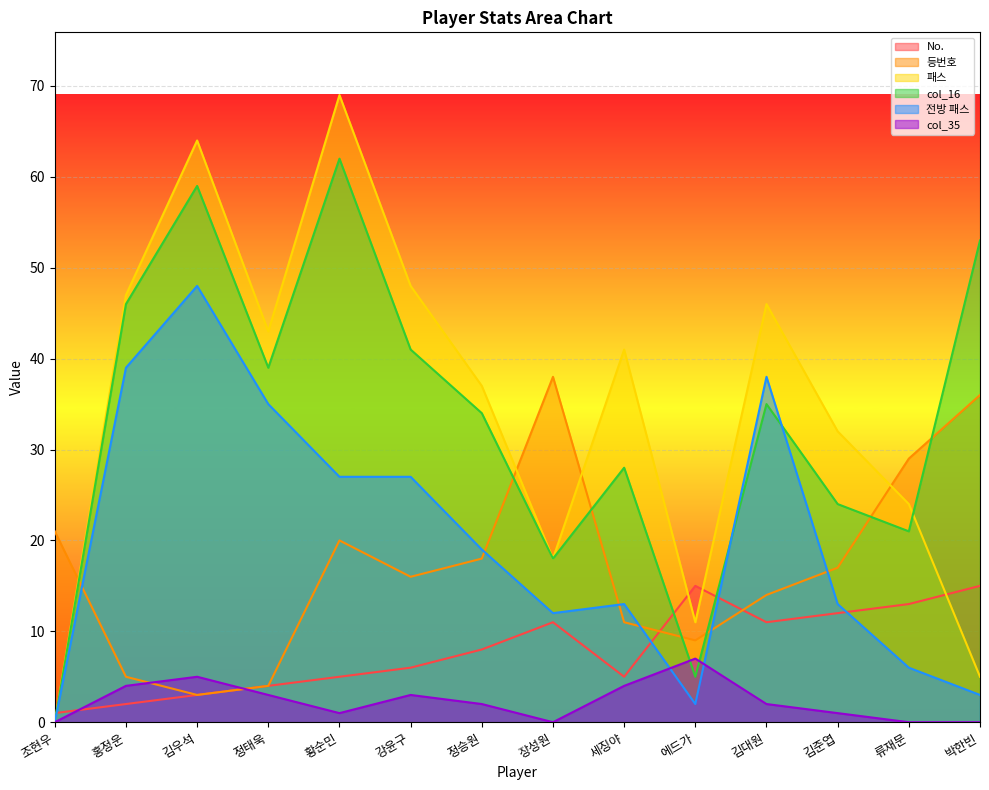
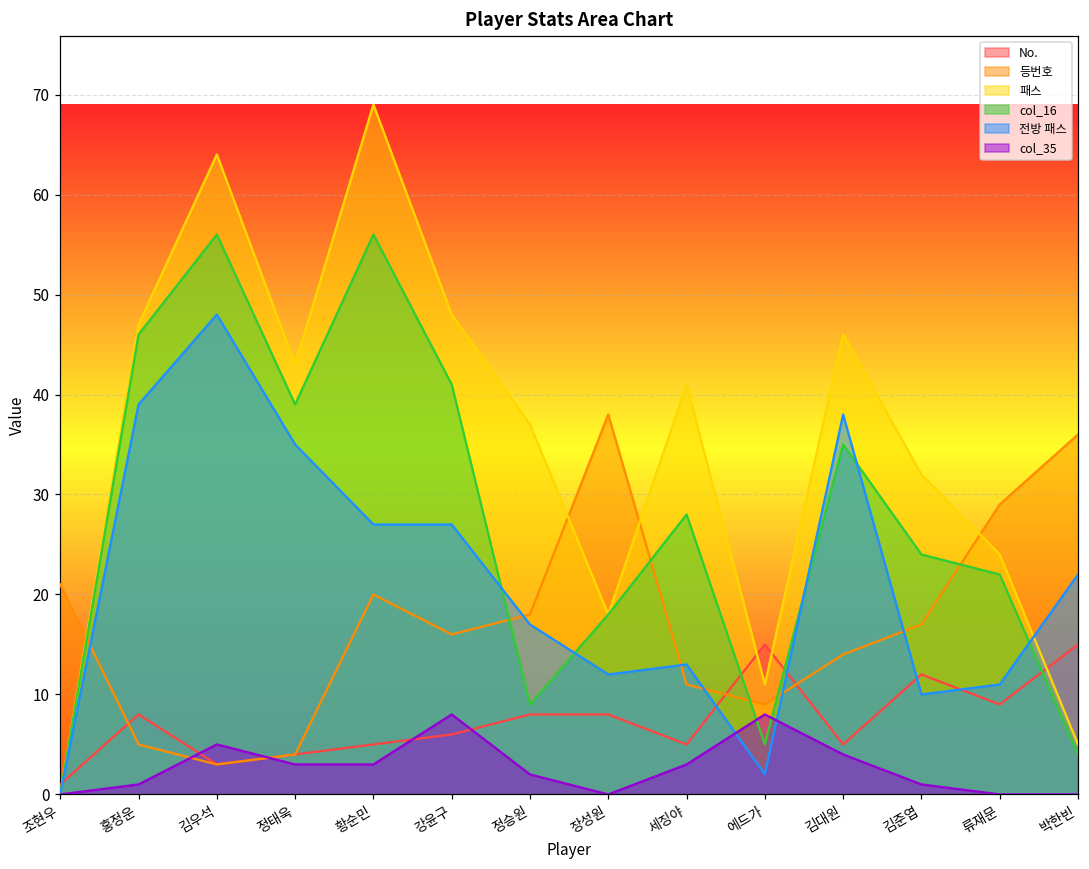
  {
    "No.": {
      "조현우": 1,
-     "홍정운": 2,
+     "홍정운": 8,
      "황순민": 5,
      "강윤구": 6,
      "정승원": 8,
-     "장성원": 11,
+     "장성원": 8,
      "세징야": 5,
      "에드가": 15,
-     "김대원": 11,
+     "김대원": 5,
      "김준엽": 12,
-     "류재문": 13,
+     "류재문": 9,
      "박한빈": 15
    },
    "col_16": {
      "홍정운": 46,
-     "김우석": 59,
+     "김우석": 56,
      "정태욱": 39,
-     "황순민": 62,
+     "황순민": 56,
      "강윤구": 41,
-     "정승원": 34,
+     "정승원": 9,
      "세징야": 28,
      "에드가": 5,
      "김대원": 35,
      "김준엽": 24,
-     "류재문": 21,
-     "박한빈": 53
+     "류재문": 22,
+     "박한빈": 4
    },
    "전방 패스": {
      "홍정운": 39,
      "김우석": 48,
      "정태욱": 35,
      "황순민": 27,
      "강윤구": 27,
-     "정승원": 19,
+     "정승원": 17,
      "장성원": 12,
      "세징야": 13,
      "에드가": 2,
      "김대원": 38,
-     "김준엽": 13,
-     "류재문": 6,
-     "박한빈": 3
+     "김준엽": 10,
+     "류재문": 11,
+     "박한빈": 22
    },
    "col_35": {
-     "홍정운": 4,
+     "홍정운": 1,
      "김우석": 5,
      "정태욱": 3,
-     "황순민": 1,
-     "강윤구": 3,
+     "황순민": 3,
+     "강윤구": 8,
      "정승원": 2,
      "장성원": 0,
-     "세징야": 4,
-     "에드가": 7,
-     "김대원": 2,
+     "세징야": 3,
+     "에드가": 8,
+     "김대원": 4,
      "김준엽": 1,
      "류재문": 0,
      "박한빈": 0
    }
  }
